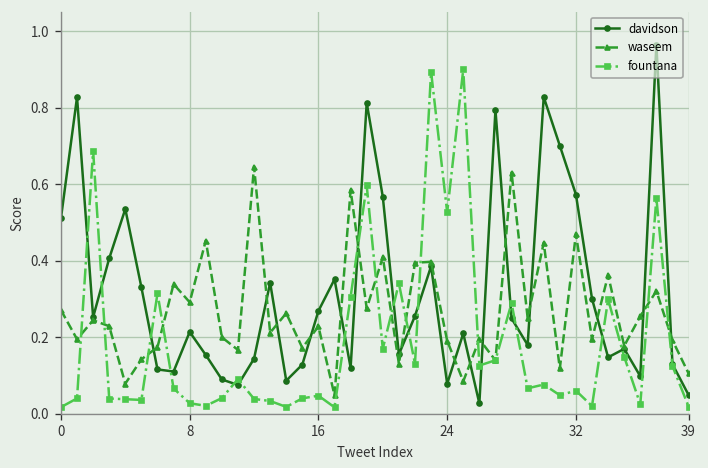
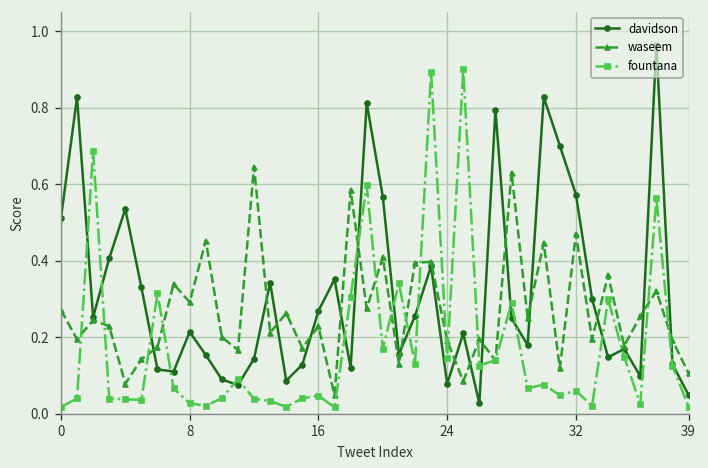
  {
    "fountana": {
      "0": 0.02,
      "8": 0.03,
      "16": 0.05,
-     "24": 0.53,
+     "24": 0.14,
      "32": 0.06,
      "39": 0.02
    }
  }
